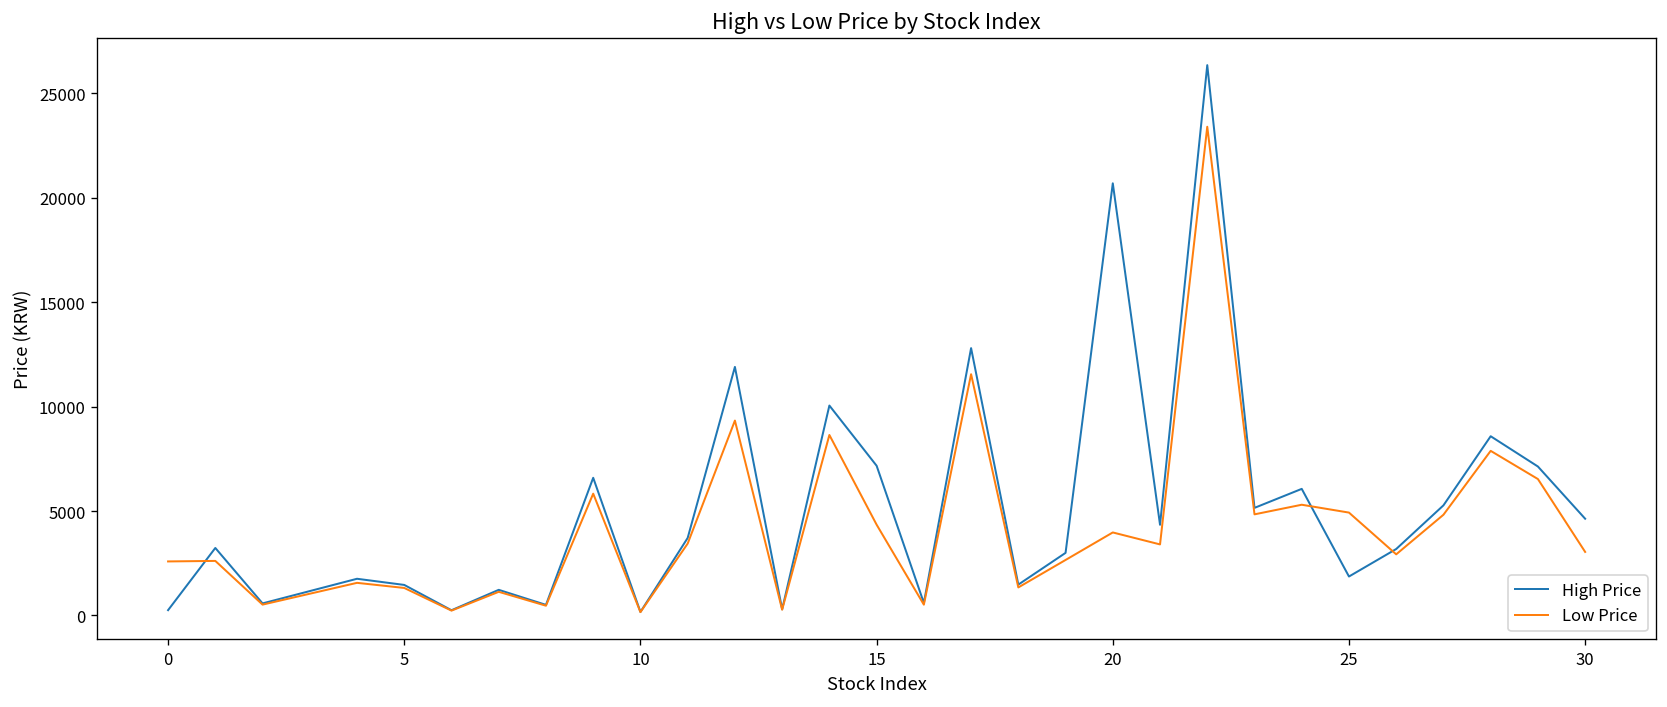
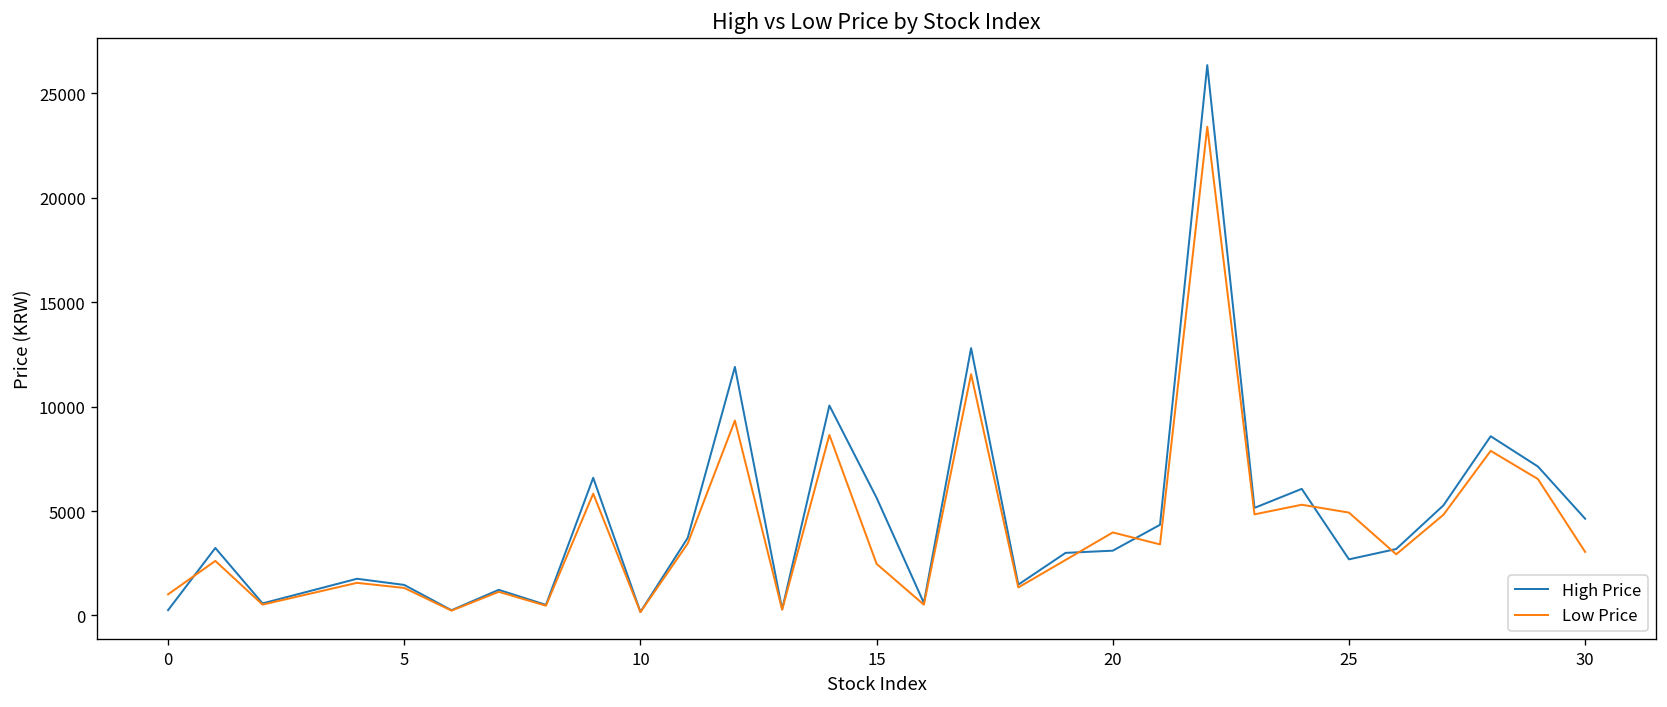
  {
    "High Price": {
      "0": 300,
-     "15": 7200,
-     "20": 20700,
-     "25": 1900,
+     "15": 5600,
+     "20": 3100,
+     "25": 2700,
      "30": 4600
    },
    "Low Price": {
-     "0": 2600,
-     "15": 4300,
+     "0": 1000,
+     "15": 2500,
      "20": 4000,
      "25": 4900,
      "30": 3000
    }
  }
